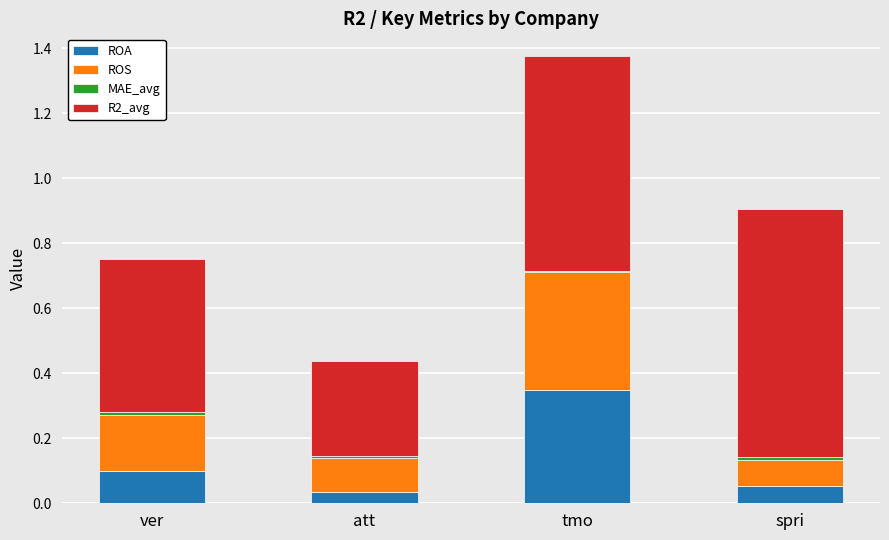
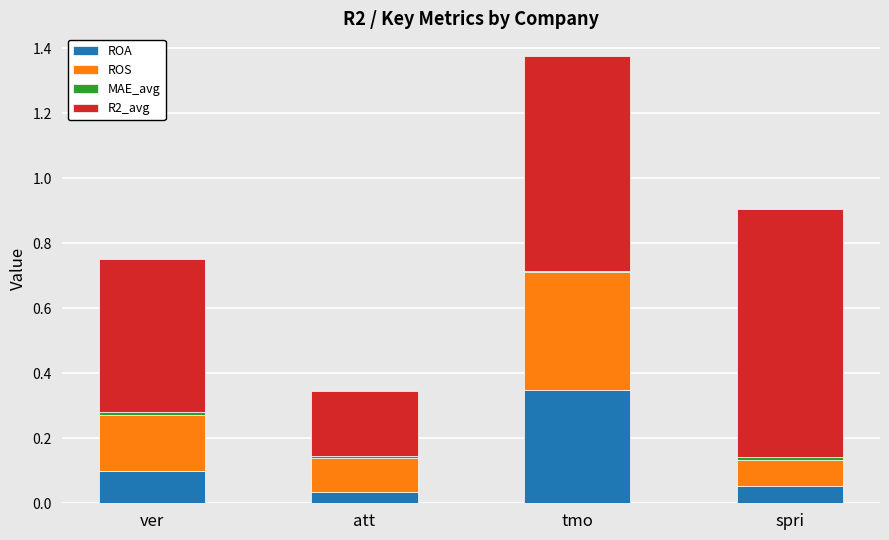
  {
    "ROA": {
      "ver": 0.10,
      "att": 0.04,
      "tmo": 0.35,
      "spri": 0.05
    },
    "ROS": {
      "ver": 0.17,
      "att": 0.10,
      "tmo": 0.36,
      "spri": 0.08
    },
    "MAE_avg": {
      "ver": 0.01,
      "spri": 0.01
    },
    "R2_avg": {
      "ver": 0.47,
-     "att": 0.29,
+     "att": 0.20,
      "tmo": 0.66,
      "spri": 0.76
    }
  }
